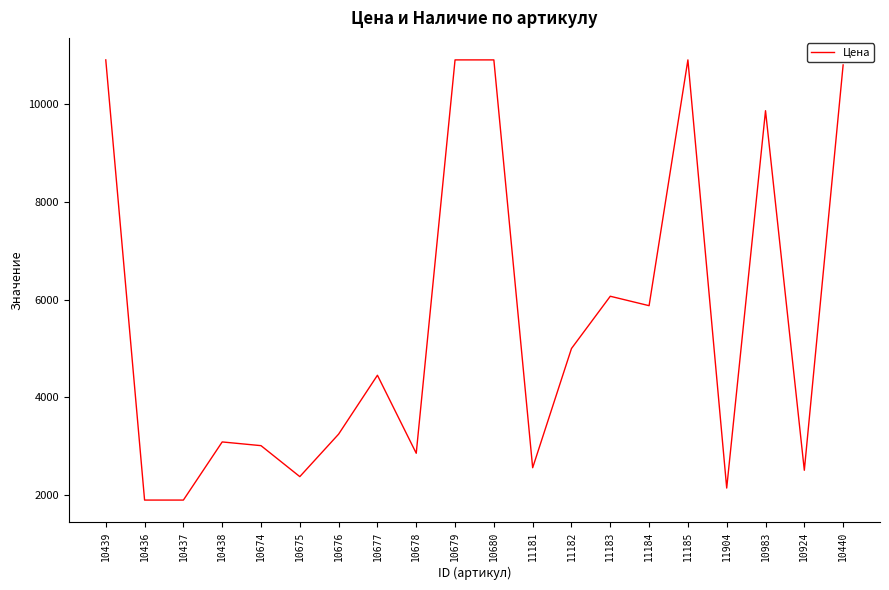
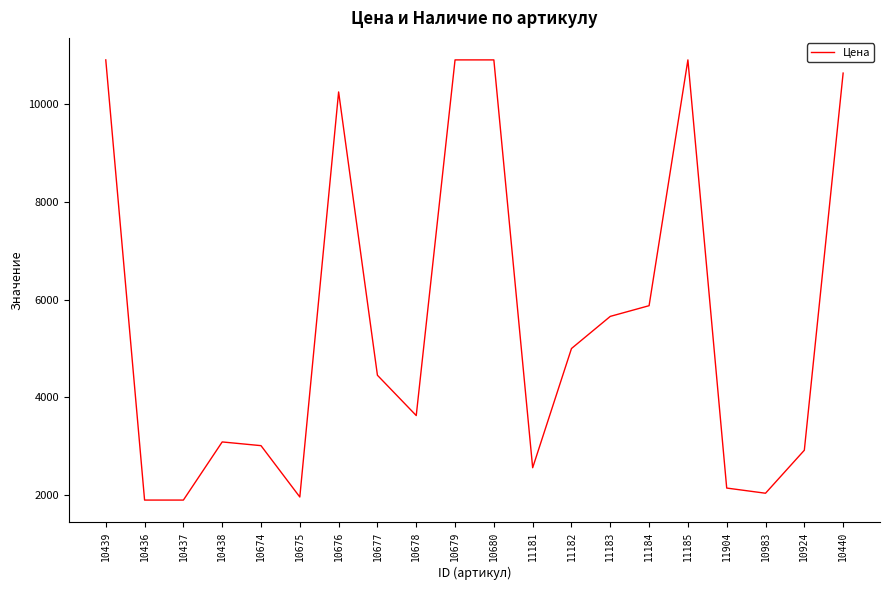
  {
    "10439": 10900,
    "10436": 1900,
    "10437": 1900,
    "10438": 3100,
    "10674": 3000,
-   "10675": 2400,
-   "10676": 3300,
+   "10675": 2000,
+   "10676": 10300,
    "10677": 4500,
-   "10678": 2900,
+   "10678": 3600,
    "10679": 10900,
    "10680": 10900,
    "11181": 2600,
    "11182": 5000,
-   "11183": 6100,
+   "11183": 5700,
    "11184": 5900,
    "11185": 10900,
    "11904": 2100,
-   "10983": 9900,
-   "10924": 2500,
-   "10440": 10800
+   "10983": 2000,
+   "10924": 2900,
+   "10440": 10600
  }
